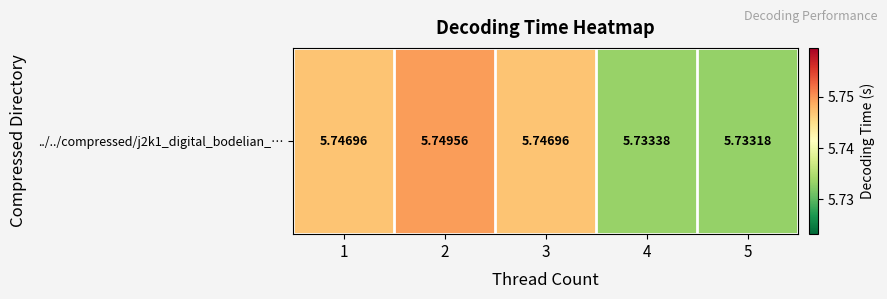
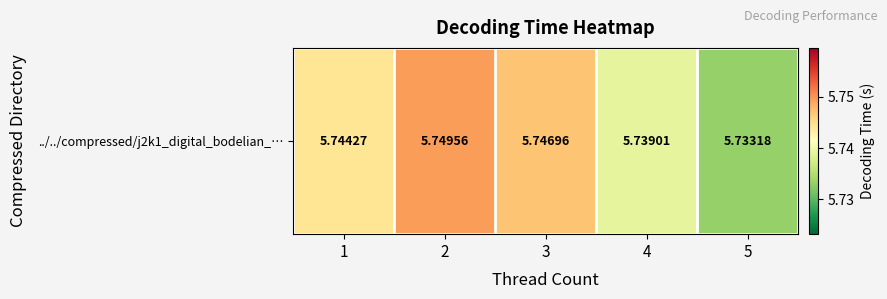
  {
    "../../compressed/j2k1_digital_bodelian_…": {
-     "1": 5.74696,
+     "1": 5.74427,
      "2": 5.74956,
      "3": 5.74696,
-     "4": 5.73338,
+     "4": 5.73901,
      "5": 5.73318
    }
  }
